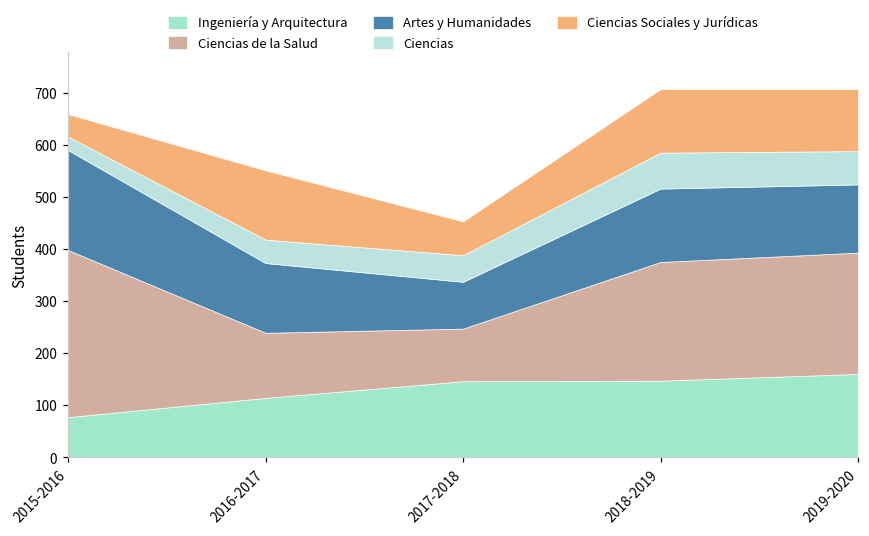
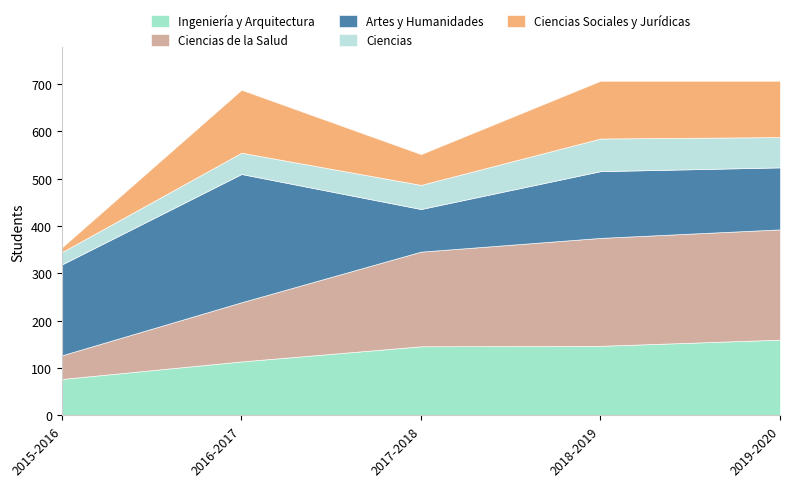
  {
    "Ciencias de la Salud": {
-     "2015-2016": 320,
+     "2015-2016": 50,
      "2016-2017": 130,
-     "2017-2018": 100,
+     "2017-2018": 200,
      "2018-2019": 230,
      "2019-2020": 230
    },
    "Artes y Humanidades": {
      "2015-2016": 190,
-     "2016-2017": 130,
+     "2016-2017": 270,
      "2017-2018": 90,
      "2018-2019": 140,
      "2019-2020": 130
    },
    "Ciencias Sociales y Jurídicas": {
-     "2015-2016": 40,
+     "2015-2016": 10,
      "2016-2017": 130,
      "2017-2018": 70,
      "2018-2019": 120,
      "2019-2020": 120
    }
  }
